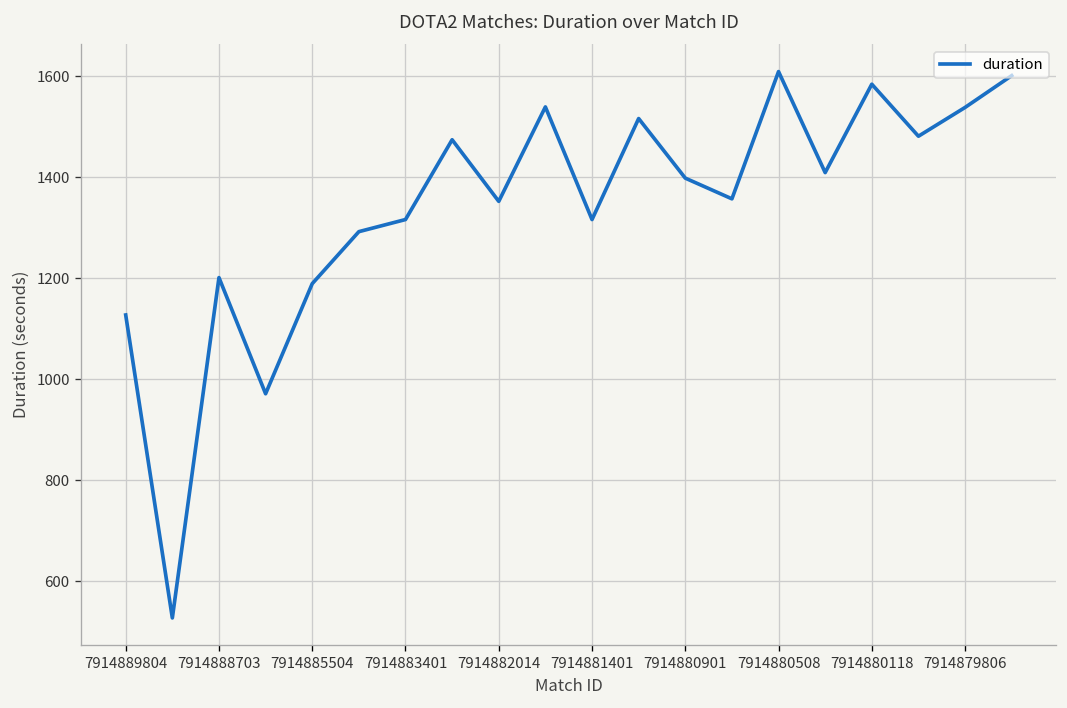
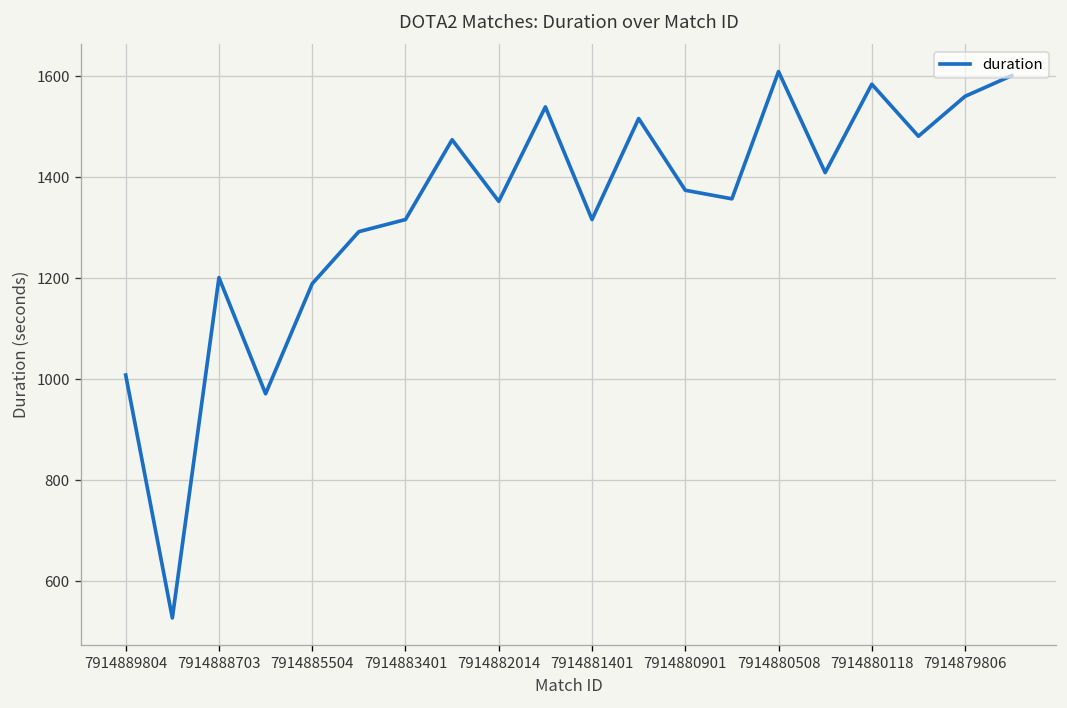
  {
-   "7914889804": 1130,
+   "7914889804": 1010,
    "7914888703": 1200,
    "7914885504": 1190,
    "7914883401": 1320,
    "7914882014": 1350,
    "7914881401": 1320,
-   "7914880901": 1400,
+   "7914880901": 1370,
    "7914880508": 1610,
    "7914880118": 1580,
-   "7914879806": 1540
+   "7914879806": 1560
  }
